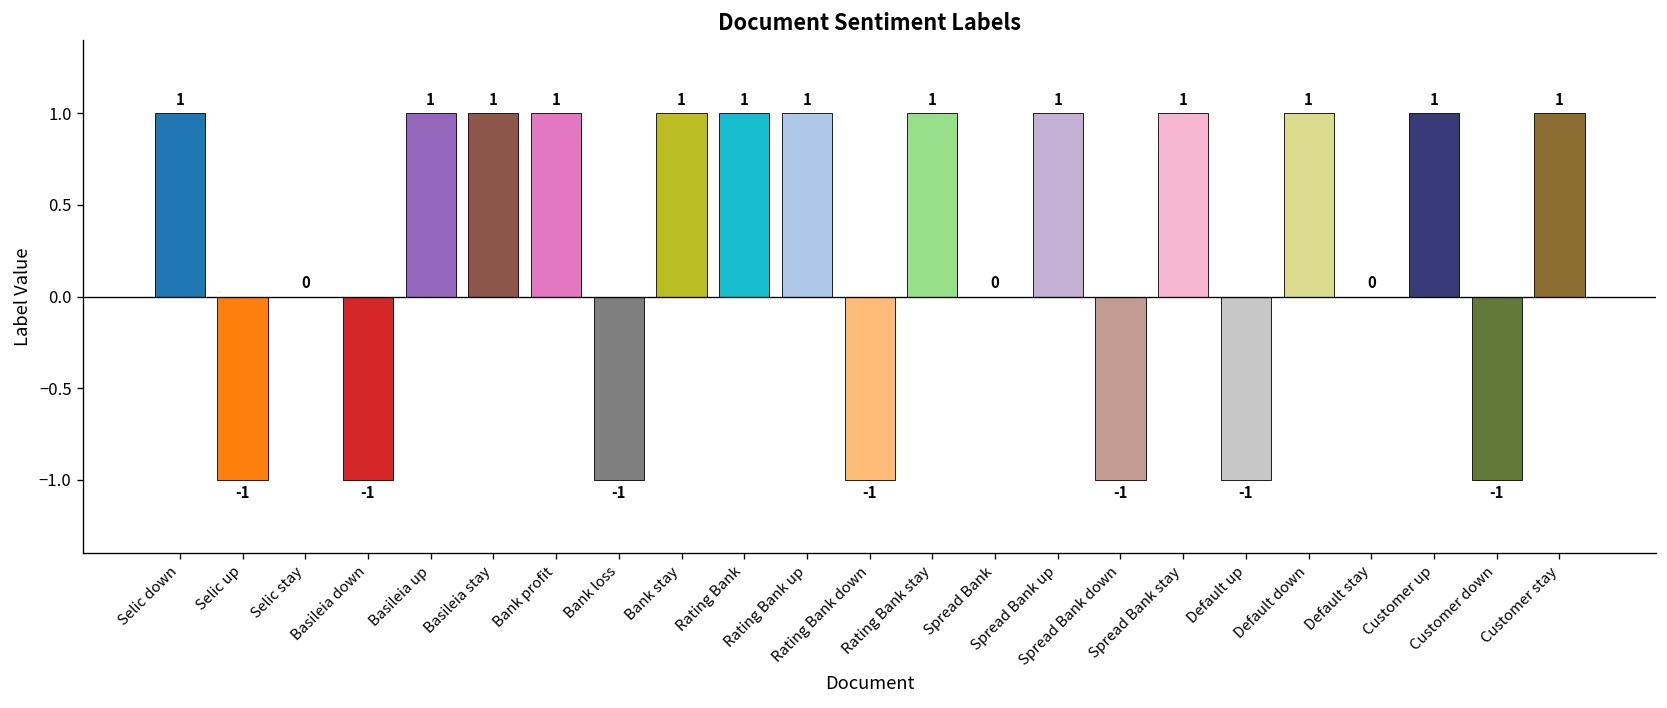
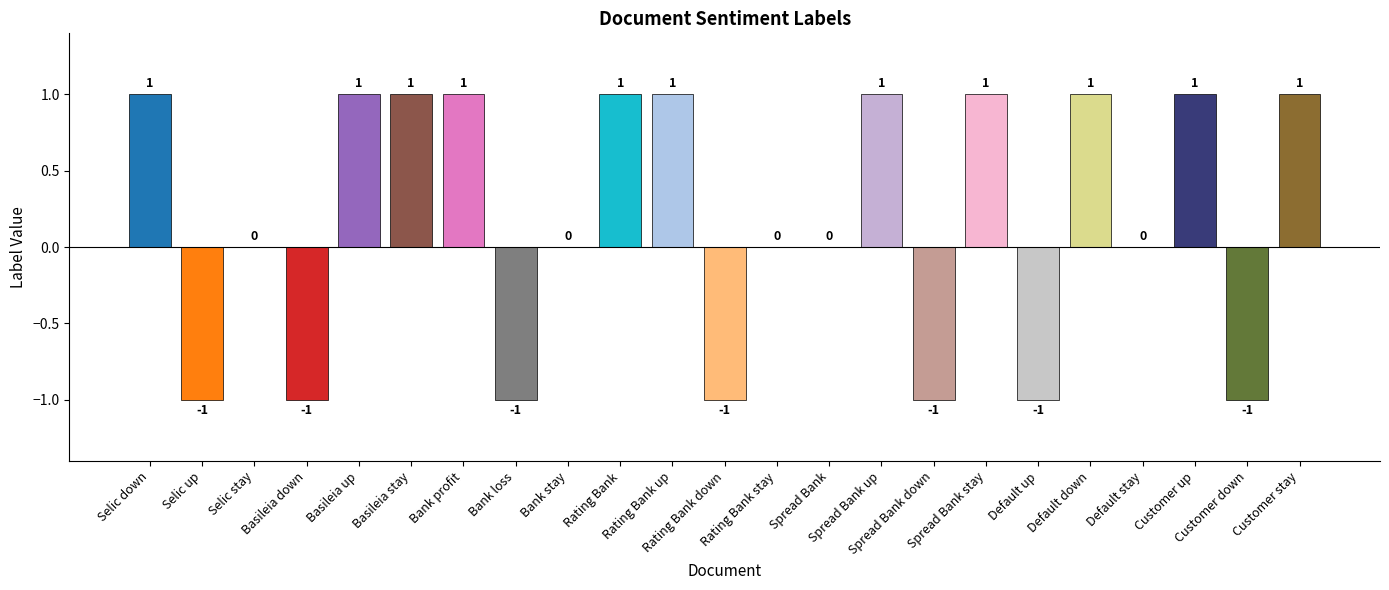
  {
    "Selic down": 1,
    "Selic up": -1,
    "Selic stay": 0,
    "Basileia down": -1,
    "Basileia up": 1,
    "Basileia stay": 1,
    "Bank profit": 1,
    "Bank loss": -1,
-   "Bank stay": 1,
+   "Bank stay": 0,
    "Rating Bank": 1,
    "Rating Bank up": 1,
    "Rating Bank down": -1,
-   "Rating Bank stay": 1,
+   "Rating Bank stay": 0,
    "Spread Bank": 0,
    "Spread Bank up": 1,
    "Spread Bank down": -1,
    "Spread Bank stay": 1,
    "Default up": -1,
    "Default down": 1,
    "Default stay": 0,
    "Customer up": 1,
    "Customer down": -1,
    "Customer stay": 1
  }
